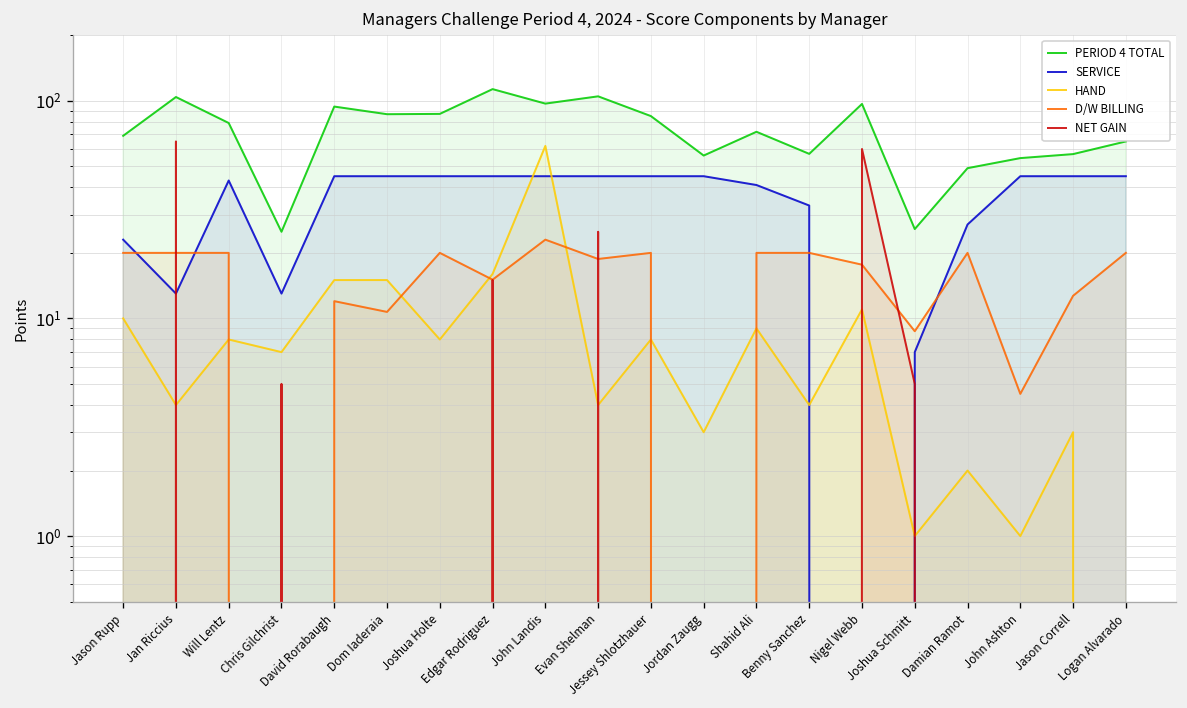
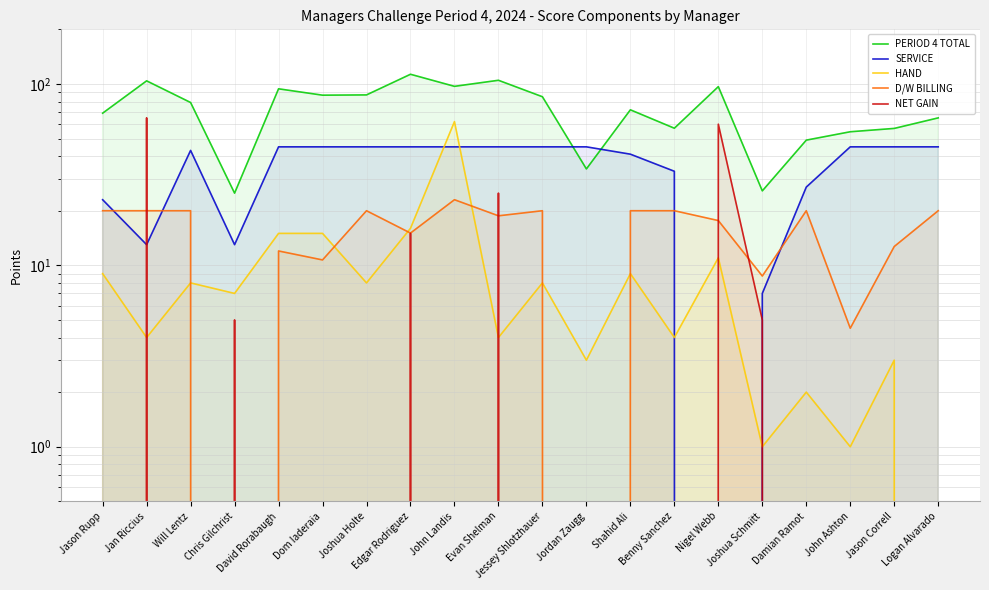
  {
    "PERIOD 4 TOTAL": {
      "Jason Rupp": 69,
      "Jan Riccius": 100,
      "Will Lentz": 80,
      "Chris Gilchrist": 25,
      "David Rorabaugh": 90,
      "Dom Iaderaia": 90,
      "Joshua Holte": 90,
      "Edgar Rodriguez": 110,
      "John Landis": 100,
      "Evan Shelman": 100,
      "Jessey Shlotzhauer": 90,
-     "Jordan Zaugg": 56,
+     "Jordan Zaugg": 34,
      "Shahid Ali": 72,
      "Benny Sanchez": 57,
      "Nigel Webb": 100,
      "Joshua Schmitt": 26,
      "Damian Ramot": 49,
      "John Ashton": 55,
      "Jason Correll": 57,
      "Logan Alvarado": 65
    },
    "SERVICE": {
      "Jason Rupp": 23,
      "Jan Riccius": 13,
      "Will Lentz": 43,
      "Chris Gilchrist": 13,
      "David Rorabaugh": 45,
      "Dom Iaderaia": 45,
      "Joshua Holte": 45,
      "Edgar Rodriguez": 45,
      "John Landis": 45,
      "Evan Shelman": 45,
      "Jessey Shlotzhauer": 45,
      "Jordan Zaugg": 45,
      "Shahid Ali": 41,
      "Benny Sanchez": 33,
      "Joshua Schmitt": 7,
      "Damian Ramot": 27,
      "John Ashton": 45,
      "Jason Correll": 45,
      "Logan Alvarado": 45
    },
    "HAND": {
-     "Jason Rupp": 10,
+     "Jason Rupp": 9,
      "Jan Riccius": 4,
      "Will Lentz": 8,
      "Chris Gilchrist": 7,
      "David Rorabaugh": 15,
      "Dom Iaderaia": 15,
      "Joshua Holte": 8,
      "Edgar Rodriguez": 16,
      "John Landis": 62,
      "Evan Shelman": 4,
      "Jessey Shlotzhauer": 8,
      "Jordan Zaugg": 3,
      "Shahid Ali": 9,
      "Benny Sanchez": 4,
      "Nigel Webb": 11,
      "Joshua Schmitt": 1,
      "Damian Ramot": 2,
      "John Ashton": 1,
      "Jason Correll": 3
    },
    "D/W BILLING": {
      "Jason Rupp": 20,
      "Jan Riccius": 20,
      "Will Lentz": 20,
      "David Rorabaugh": 12,
      "Dom Iaderaia": 11,
      "Joshua Holte": 20,
      "John Landis": 23,
      "Evan Shelman": 19,
      "Jessey Shlotzhauer": 20,
      "Shahid Ali": 20,
      "Benny Sanchez": 20,
      "Nigel Webb": 18,
      "Joshua Schmitt": 9,
      "Damian Ramot": 20,
      "John Ashton": 4.5,
      "Jason Correll": 13,
      "Logan Alvarado": 20
    },
    "NET GAIN": {
      "Jan Riccius": 65,
      "Chris Gilchrist": 5,
      "Evan Shelman": 25,
      "Nigel Webb": 60,
      "Joshua Schmitt": 5
    }
  }
